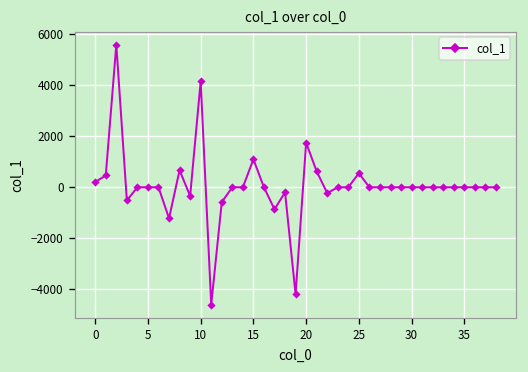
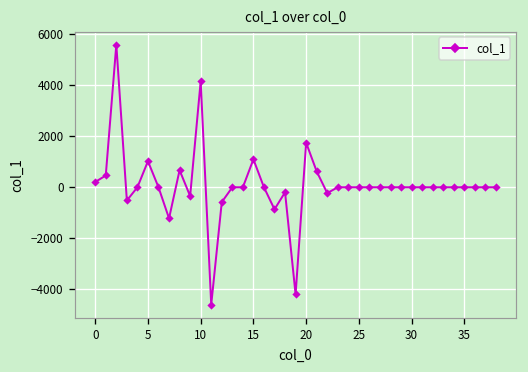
  {
    "0": 200,
-   "5": 0,
+   "5": 1000,
    "10": 4200,
    "15": 1100,
    "20": 1700,
-   "25": 600,
+   "25": 0,
    "30": 0,
    "35": 0
  }
